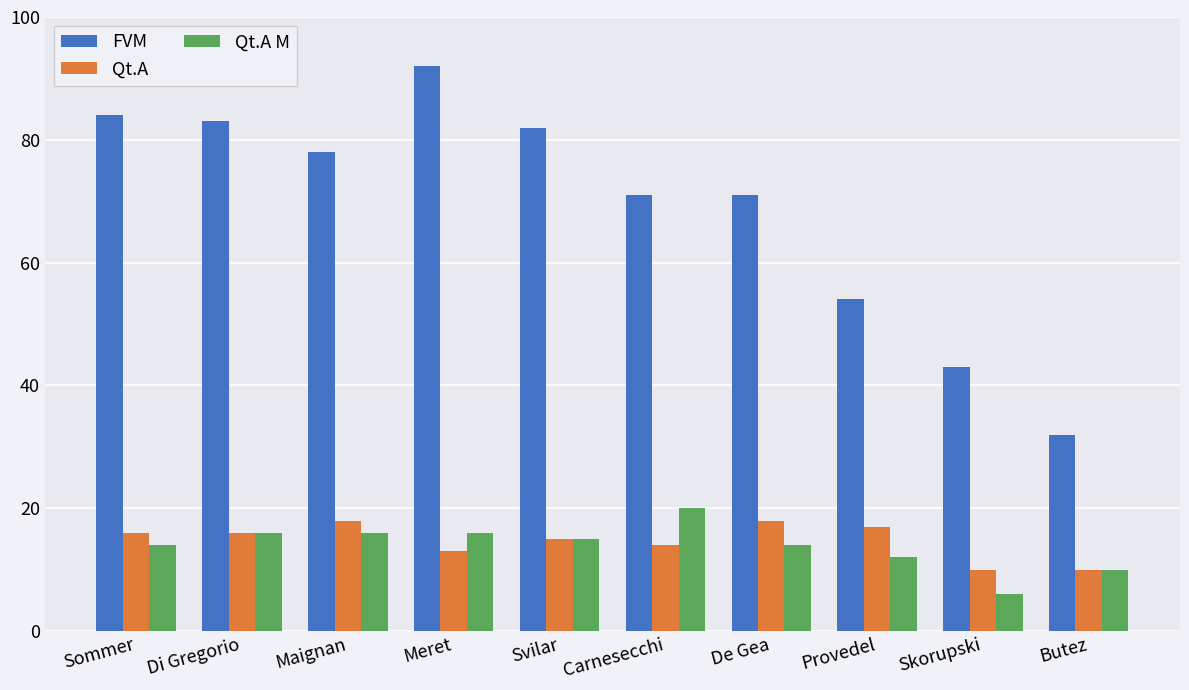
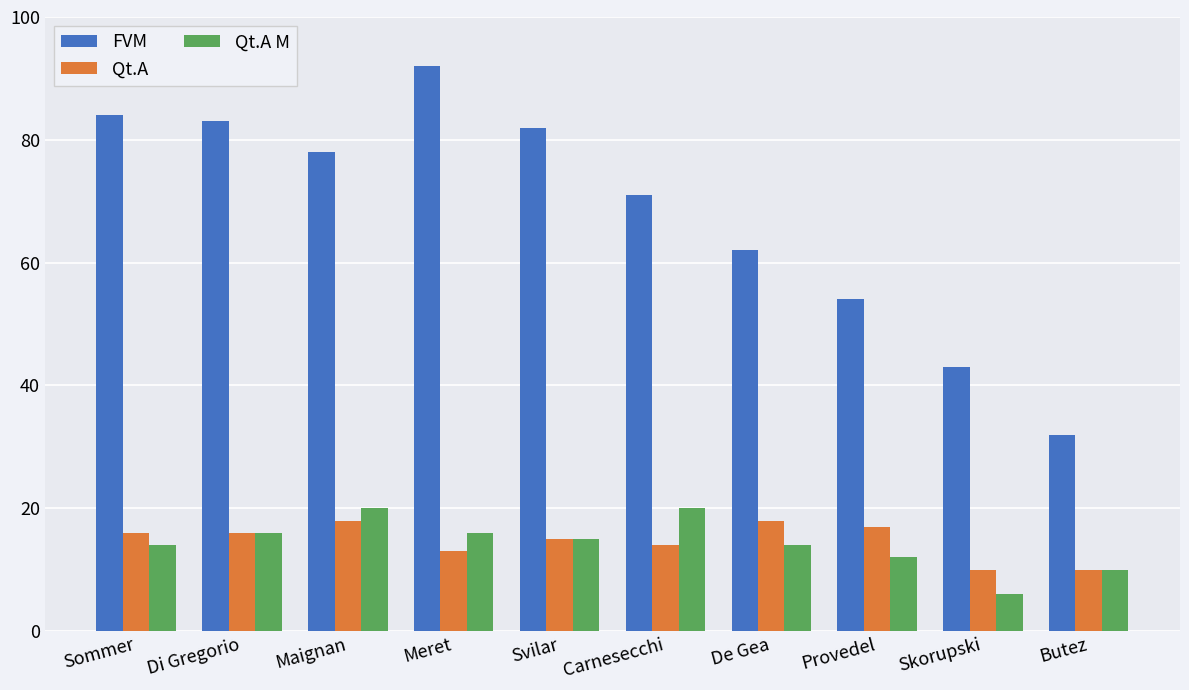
  {
    "FVM": {
      "Sommer": 84,
      "Di Gregorio": 83,
      "Maignan": 78,
      "Meret": 92,
      "Svilar": 82,
      "Carnesecchi": 71,
-     "De Gea": 71,
+     "De Gea": 62,
      "Provedel": 54,
      "Skorupski": 43,
      "Butez": 32
    },
    "Qt.A": {
      "Sommer": 16,
      "Di Gregorio": 16,
      "Maignan": 18,
      "Meret": 13,
      "Svilar": 15,
      "Carnesecchi": 14,
      "De Gea": 18,
      "Provedel": 17,
      "Skorupski": 10,
      "Butez": 10
    },
    "Qt.A M": {
      "Sommer": 14,
      "Di Gregorio": 16,
-     "Maignan": 16,
+     "Maignan": 20,
      "Meret": 16,
      "Svilar": 15,
      "Carnesecchi": 20,
      "De Gea": 14,
      "Provedel": 12,
      "Skorupski": 6,
      "Butez": 10
    }
  }
